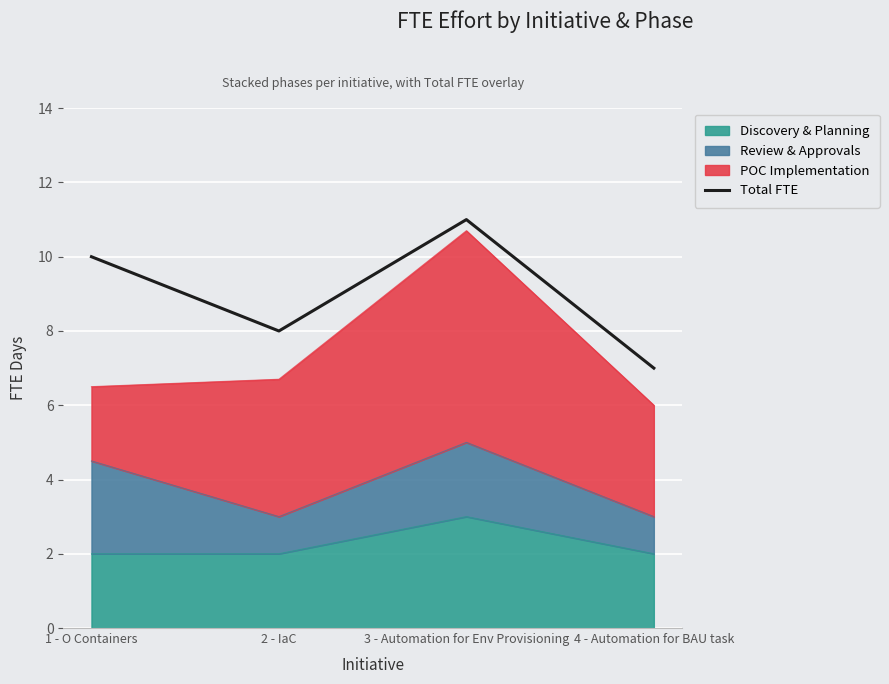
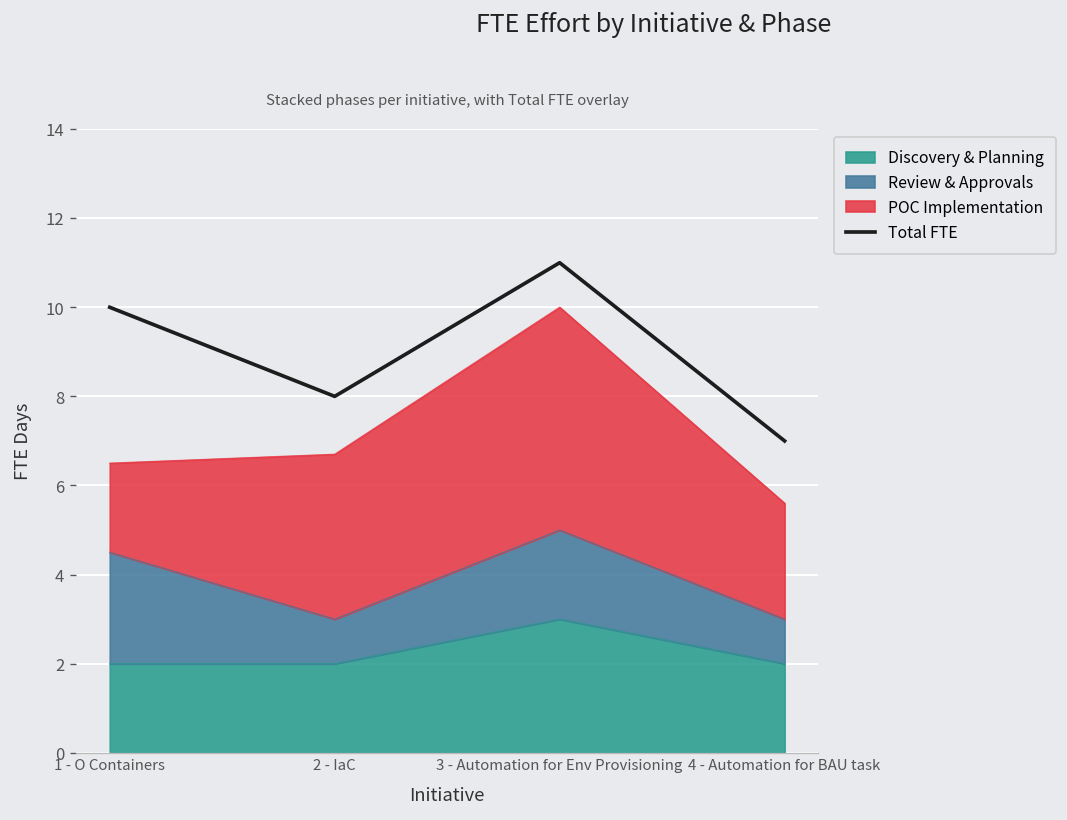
  {
    "POC Implementation": {
      "1 - O Containers": 2.0,
      "2 - IaC": 3.7,
-     "3 - Automation for Env Provisioning": 5.7,
-     "4 - Automation for BAU task": 3.0
+     "3 - Automation for Env Provisioning": 5.0,
+     "4 - Automation for BAU task": 2.6
    },
    "Total FTE": {
      "1 - O Containers": 10.0,
      "2 - IaC": 8.0,
      "3 - Automation for Env Provisioning": 11.0,
      "4 - Automation for BAU task": 7.0
    }
  }
